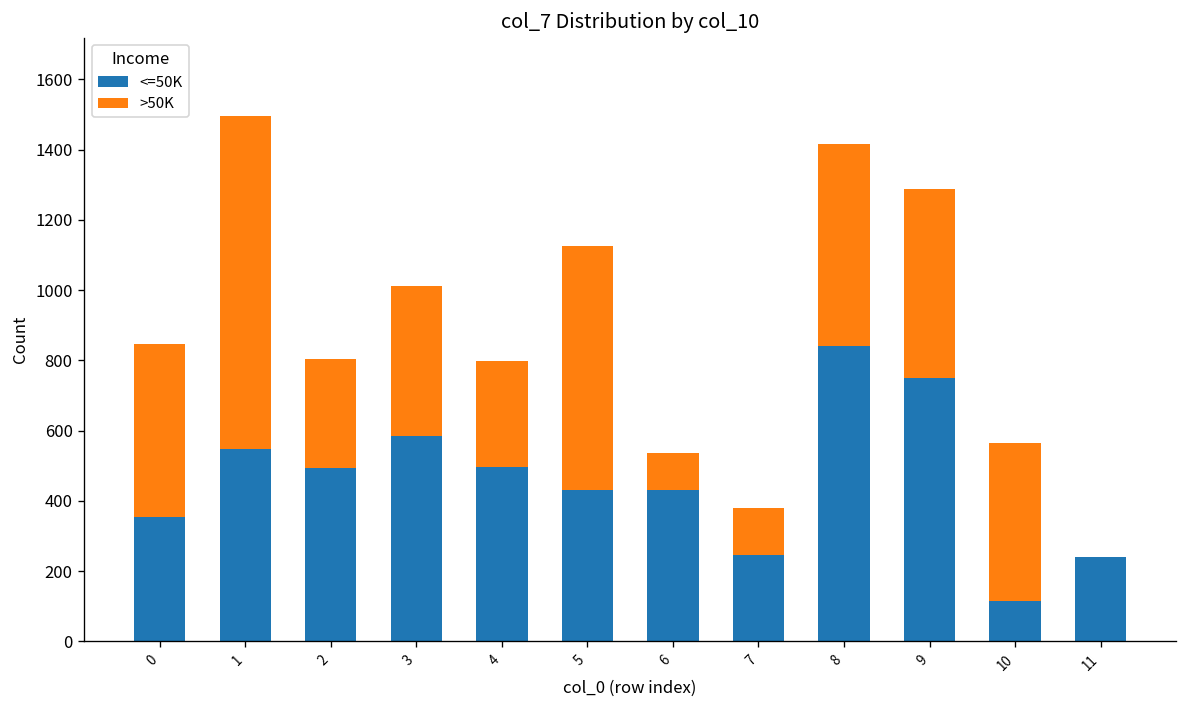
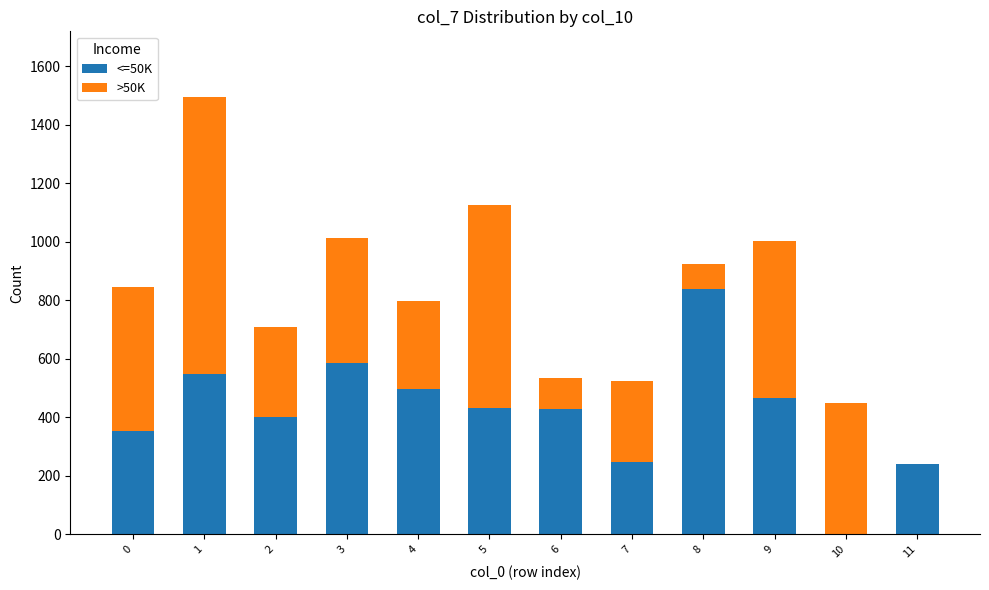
  {
    "<=50K": {
      "0": 350,
      "1": 550,
-     "2": 490,
+     "2": 400,
      "3": 590,
      "4": 500,
      "5": 430,
      "6": 430,
      "7": 250,
      "8": 840,
-     "9": 750,
-     "10": 120,
+     "9": 470,
+     "10": 0,
      "11": 240
    },
    ">50K": {
      "0": 490,
      "1": 950,
      "2": 310,
      "3": 430,
      "4": 300,
      "5": 690,
      "6": 110,
-     "7": 140,
-     "8": 580,
+     "7": 280,
+     "8": 90,
      "9": 540,
      "10": 450,
      "11": 0
    }
  }
